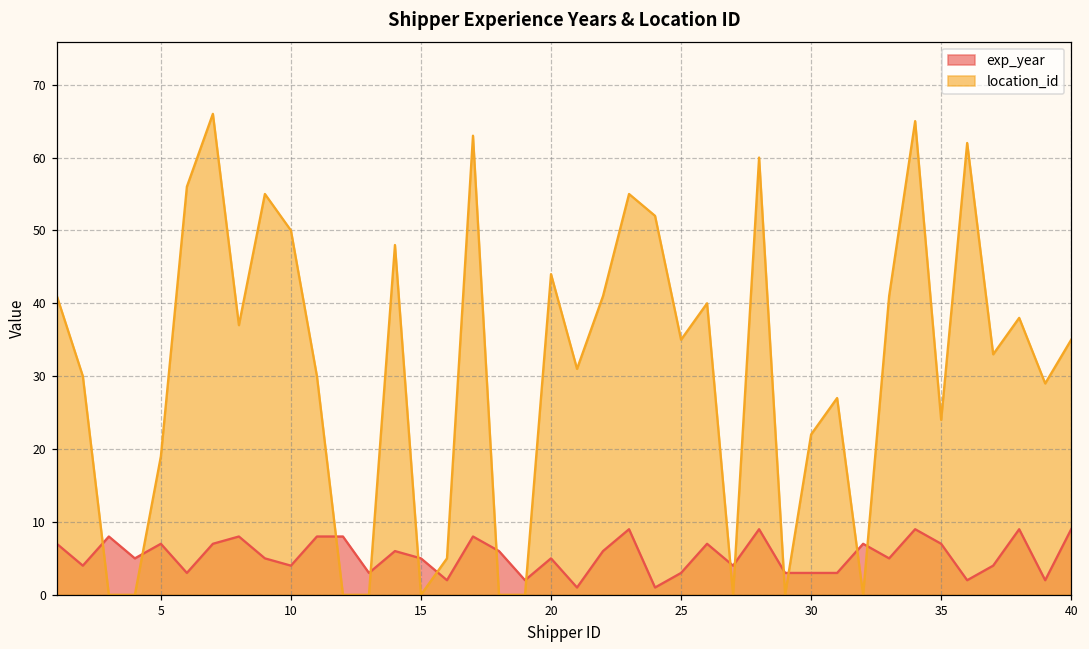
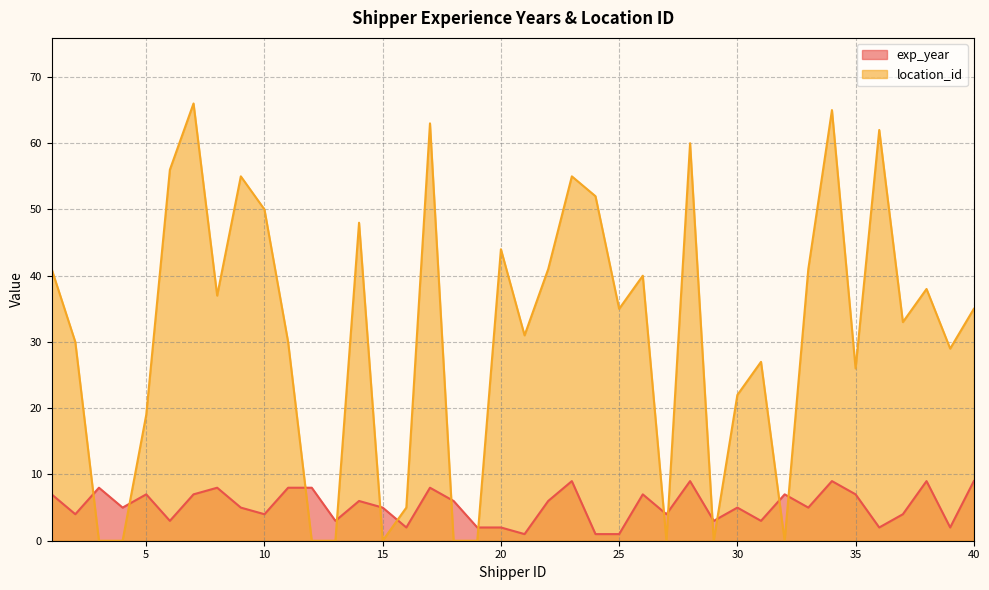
  {
    "exp_year": {
      "5": 7,
      "10": 4,
      "15": 5,
-     "20": 5,
-     "25": 3,
-     "30": 3,
+     "20": 2,
+     "25": 1,
+     "30": 5,
      "35": 7,
      "40": 9
    },
    "location_id": {
      "5": 19,
      "10": 50,
      "15": 0,
      "20": 44,
      "25": 35,
      "30": 22,
-     "35": 24,
+     "35": 26,
      "40": 35
    }
  }
